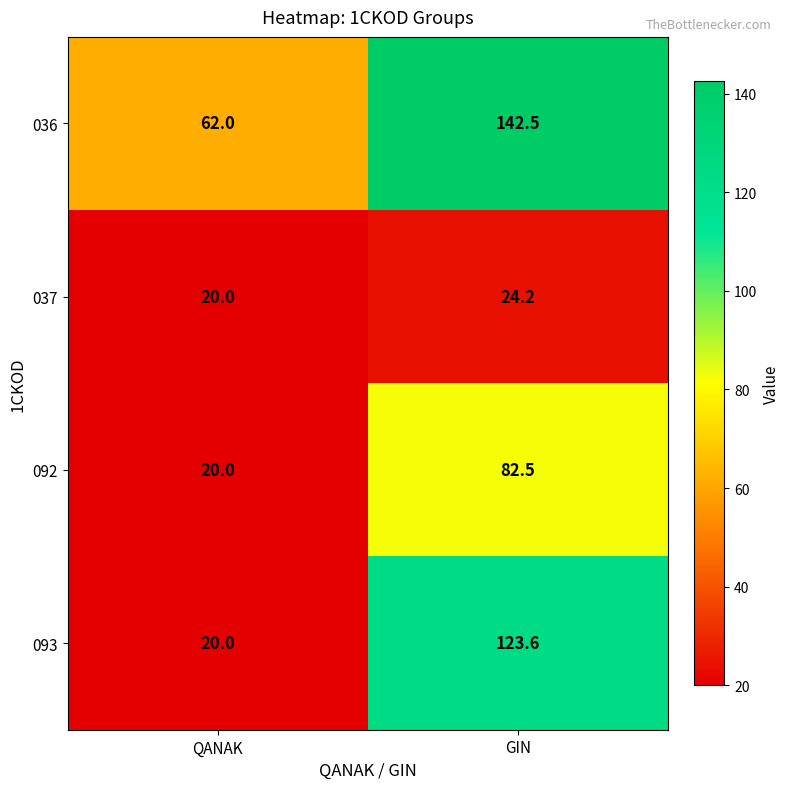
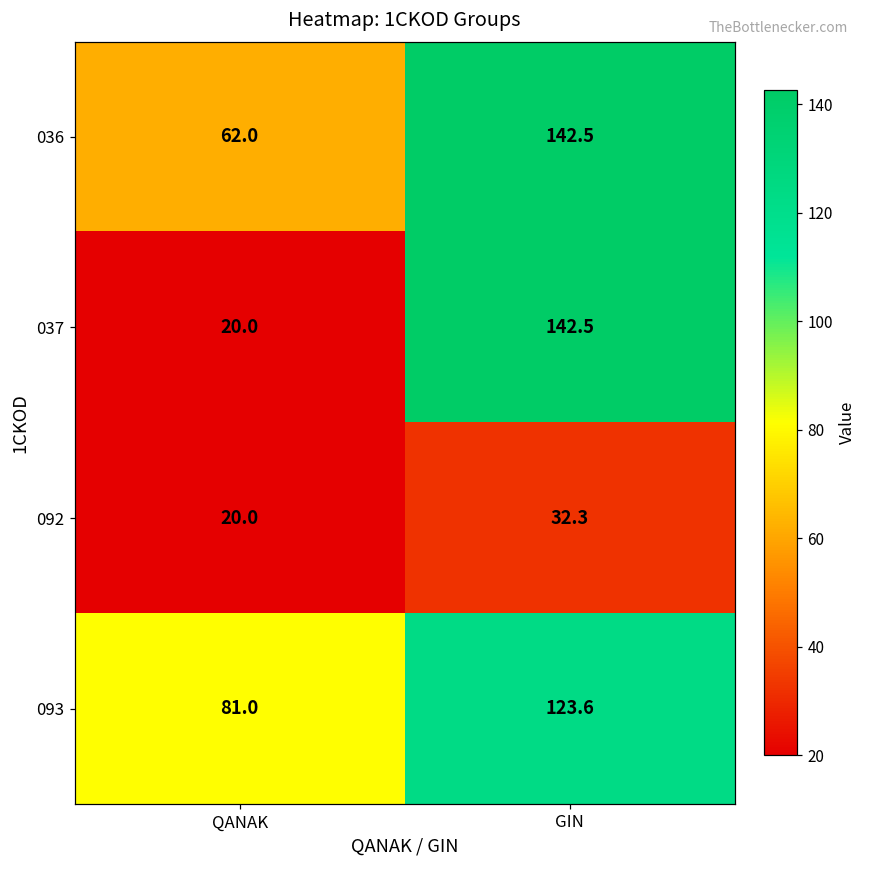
  {
    "036": {
      "QANAK": 62.0,
      "GIN": 142.5
    },
    "037": {
      "QANAK": 20.0,
-     "GIN": 24.2
+     "GIN": 142.5
    },
    "092": {
      "QANAK": 20.0,
-     "GIN": 82.5
+     "GIN": 32.3
    },
    "093": {
-     "QANAK": 20.0,
+     "QANAK": 81.0,
      "GIN": 123.6
    }
  }
